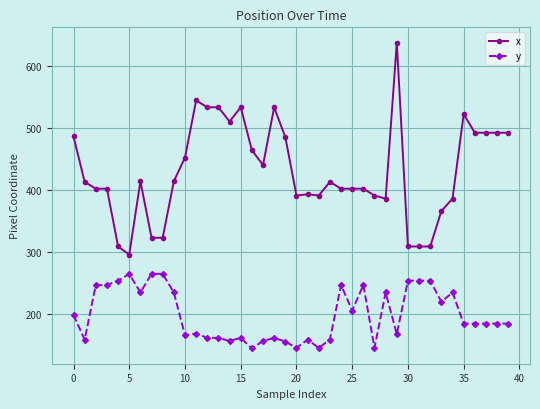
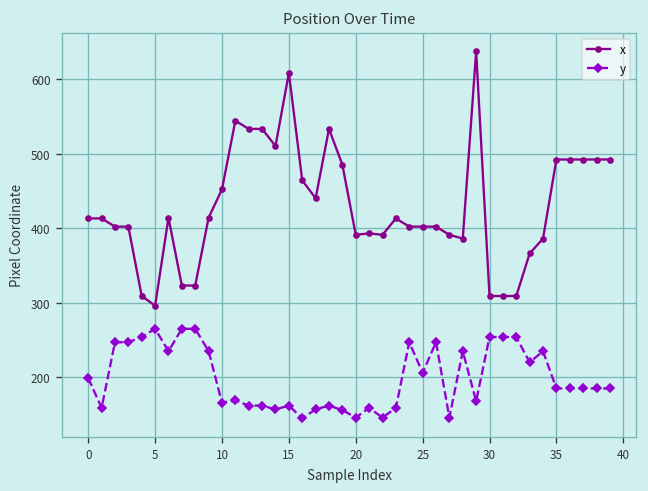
  {
    "x": {
-     "0": 490,
+     "0": 410,
      "5": 300,
      "10": 450,
-     "15": 530,
+     "15": 610,
      "20": 390,
      "25": 400,
      "30": 310,
-     "35": 520
+     "35": 490
    },
    "y": {
      "0": 200,
      "5": 270,
      "10": 170,
      "15": 160,
      "20": 150,
      "25": 210,
      "30": 250,
      "35": 190
    }
  }
